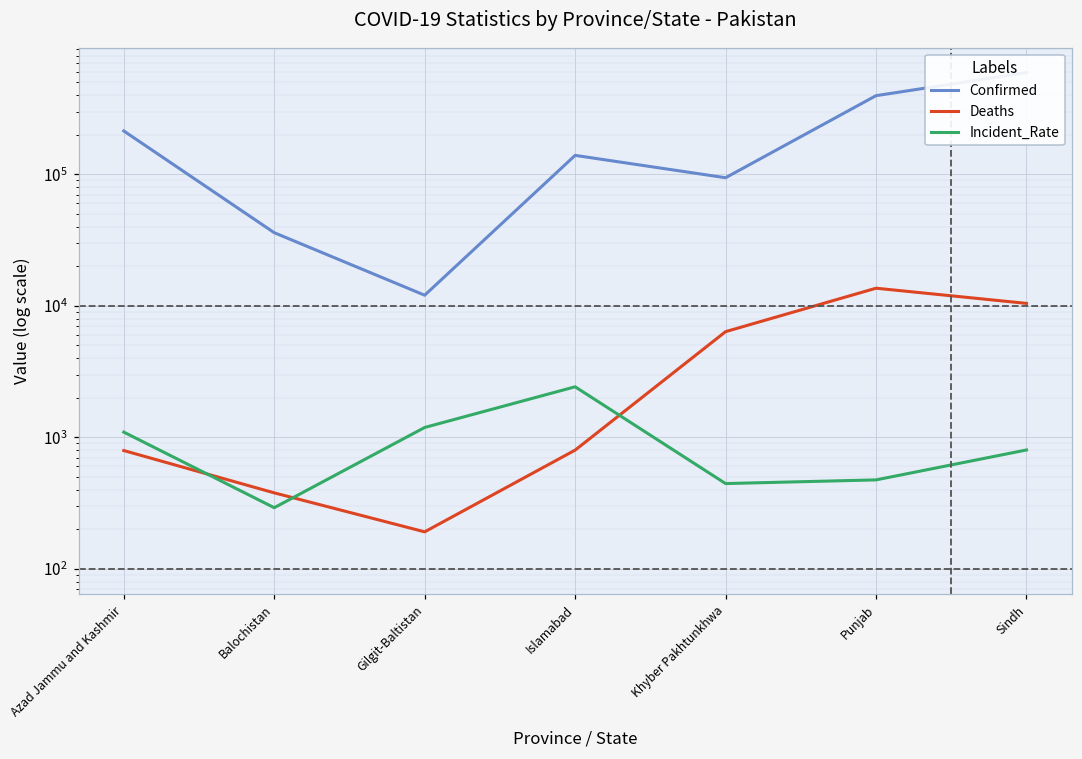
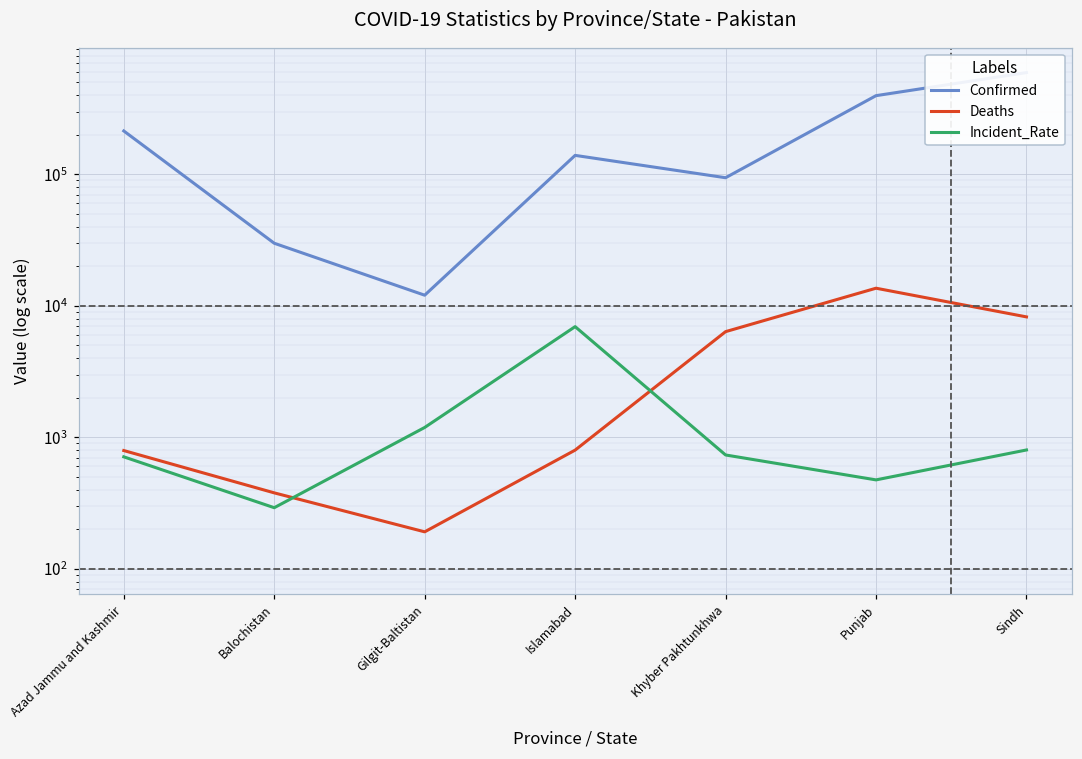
  {
    "Confirmed": {
      "Azad Jammu and Kashmir": 210000,
-     "Balochistan": 36000,
+     "Balochistan": 30000,
      "Gilgit-Baltistan": 12000,
      "Islamabad": 140000,
      "Khyber Pakhtunkhwa": 90000,
      "Punjab": 400000
    },
    "Deaths": {
      "Azad Jammu and Kashmir": 800,
      "Balochistan": 380,
      "Gilgit-Baltistan": 190,
      "Islamabad": 800,
      "Khyber Pakhtunkhwa": 6000,
      "Punjab": 14000,
-     "Sindh": 10000
+     "Sindh": 8000
    },
    "Incident_Rate": {
-     "Azad Jammu and Kashmir": 1100,
+     "Azad Jammu and Kashmir": 700,
      "Balochistan": 290,
      "Gilgit-Baltistan": 1200,
-     "Islamabad": 2400,
-     "Khyber Pakhtunkhwa": 440,
+     "Islamabad": 7000,
+     "Khyber Pakhtunkhwa": 700,
      "Punjab": 470,
      "Sindh": 800
    }
  }
